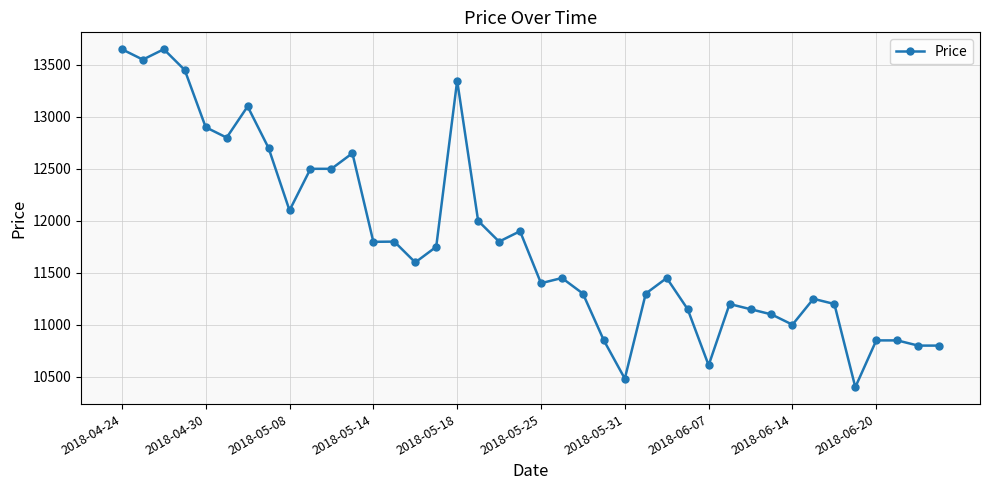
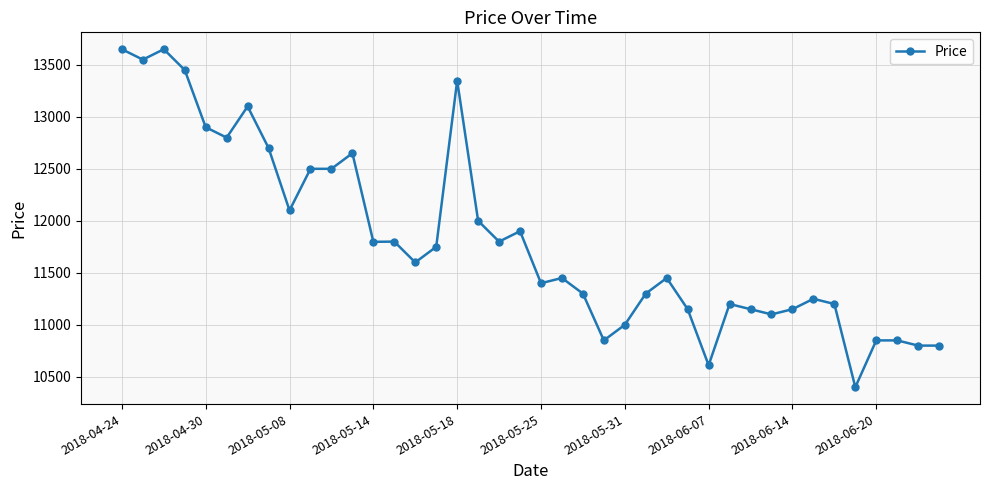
  {
    "2018-04-24": 13650,
    "2018-04-30": 12900,
    "2018-05-08": 12100,
    "2018-05-14": 11800,
    "2018-05-18": 13350,
    "2018-05-25": 11400,
-   "2018-05-31": 10480,
+   "2018-05-31": 11000,
    "2018-06-07": 10610,
-   "2018-06-14": 11000,
+   "2018-06-14": 11150,
    "2018-06-20": 10850
  }
